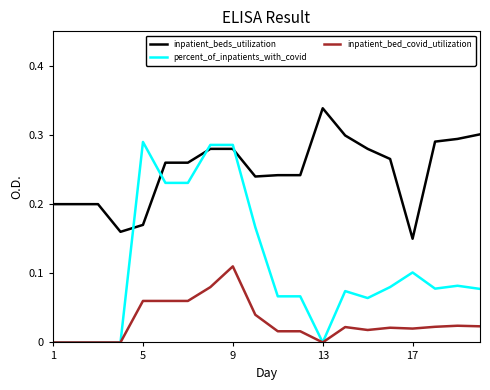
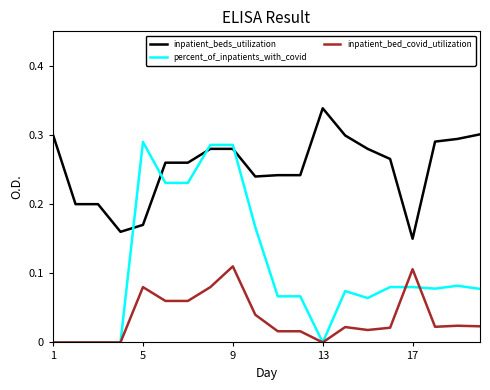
  {
    "inpatient_beds_utilization": {
-     "1": 0.2,
+     "1": 0.3,
      "5": 0.17,
      "9": 0.28,
      "13": 0.34,
      "17": 0.15
    },
    "percent_of_inpatients_with_covid": {
      "5": 0.29,
      "9": 0.29,
-     "17": 0.10
+     "17": 0.08
    },
    "inpatient_bed_covid_utilization": {
-     "5": 0.06,
+     "5": 0.08,
      "9": 0.11,
-     "17": 0.02
+     "17": 0.11
    }
  }
